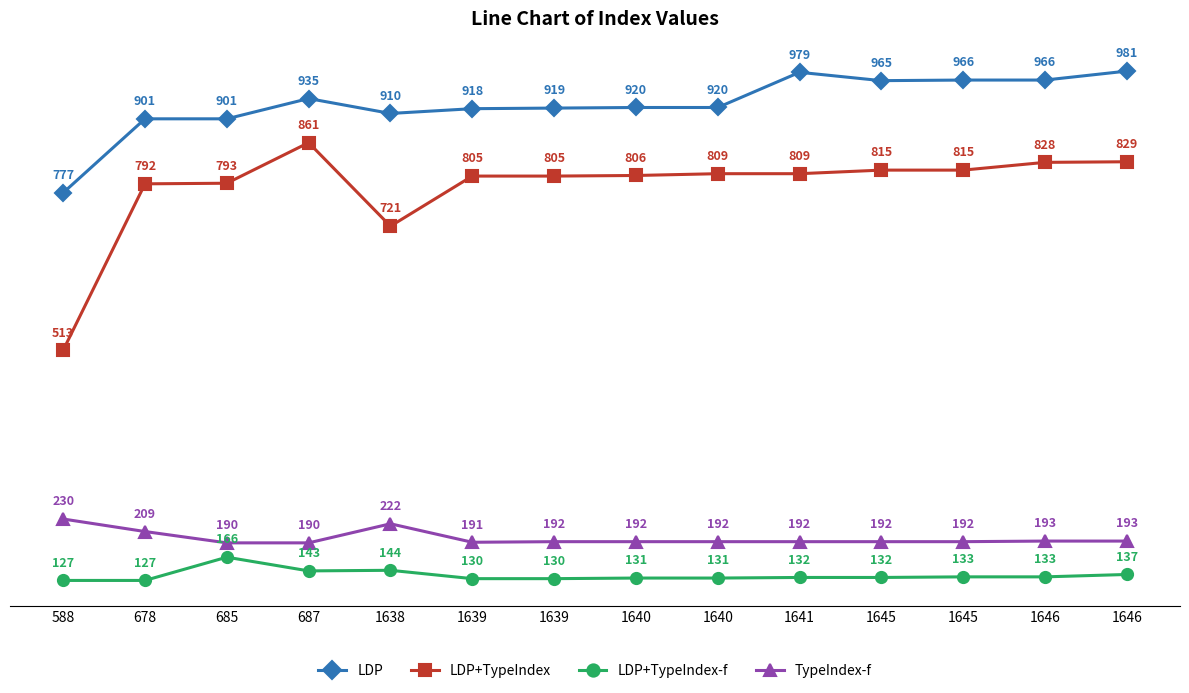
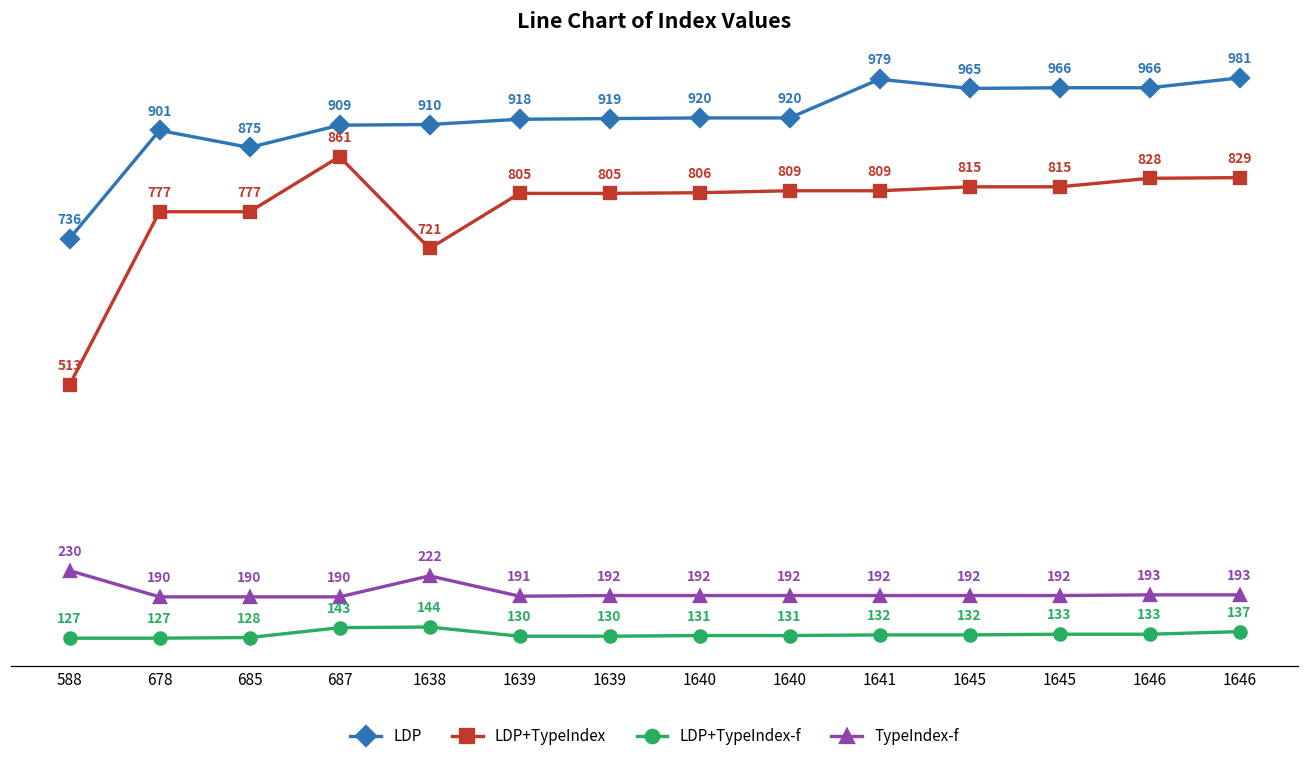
  {
    "LDP": {
-     "588": 777,
+     "588": 736,
      "678": 901,
-     "685": 901,
-     "687": 935,
+     "685": 875,
+     "687": 909,
      "1638": 910,
      "1641": 979
    },
    "LDP+TypeIndex": {
      "588": 513,
-     "678": 792,
-     "685": 793,
+     "678": 777,
+     "685": 777,
      "687": 861,
      "1638": 721,
      "1641": 809
    },
    "LDP+TypeIndex-f": {
      "588": 127,
      "678": 127,
-     "685": 166,
+     "685": 128,
      "687": 143,
      "1638": 144,
      "1641": 132
    },
    "TypeIndex-f": {
      "588": 230,
-     "678": 209,
+     "678": 190,
      "685": 190,
      "687": 190,
      "1638": 222,
      "1641": 192
    }
  }
